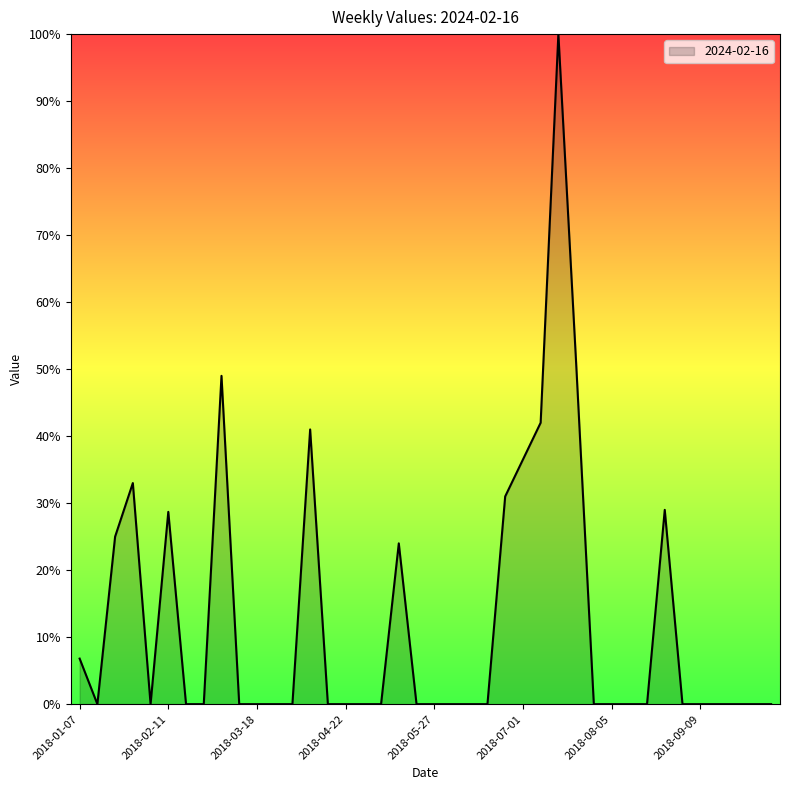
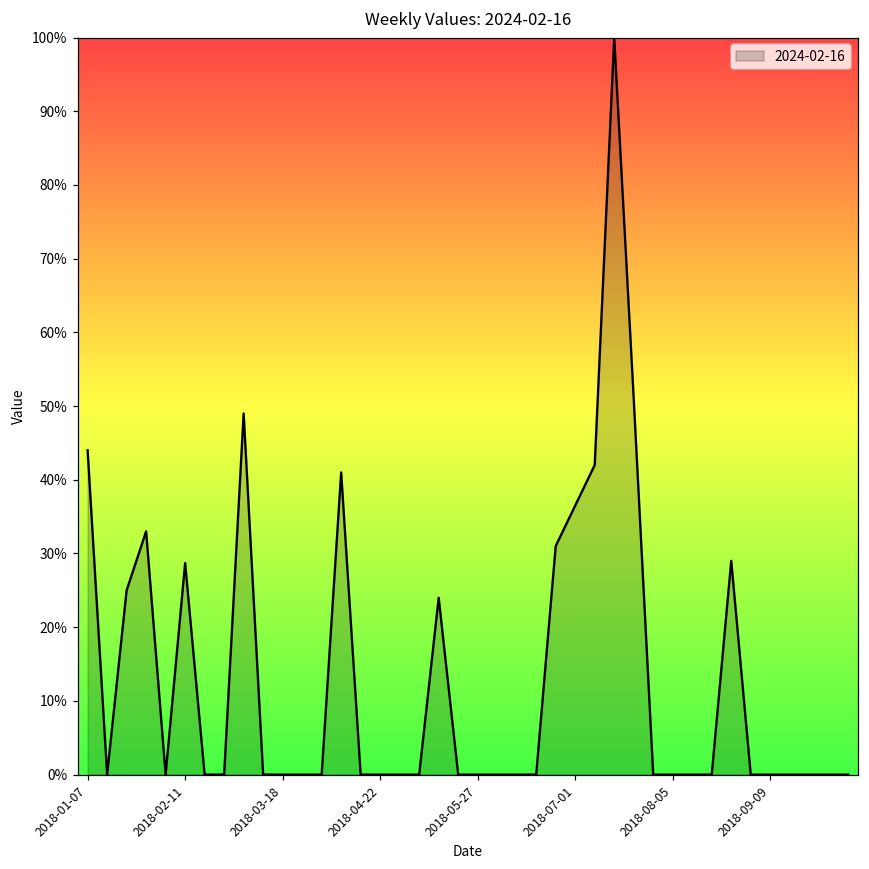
  {
-   "2018-01-07": "7%",
+   "2018-01-07": "44%",
    "2018-02-11": "29%",
    "2018-03-18": "0%",
    "2018-04-22": "0%",
    "2018-05-27": "0%",
    "2018-07-01": "37%",
    "2018-08-05": "0%",
    "2018-09-09": "0%"
  }
